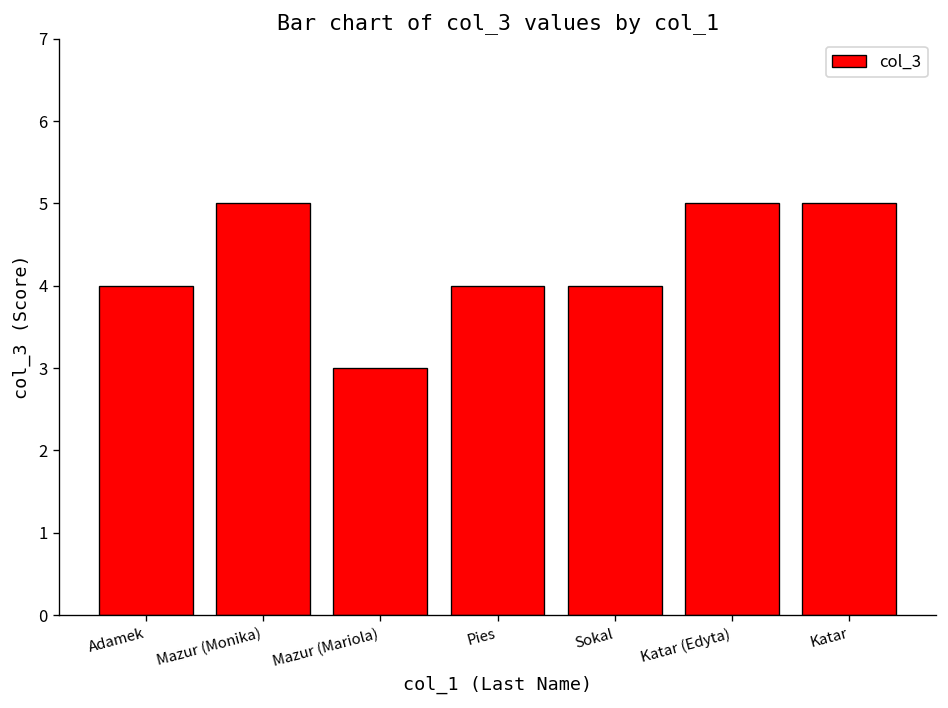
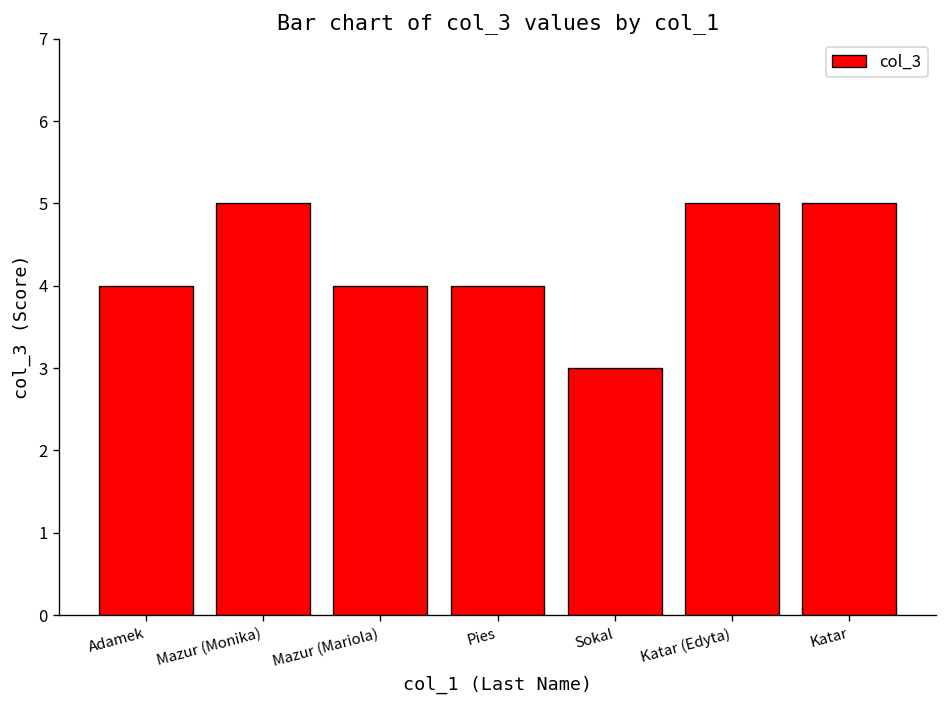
  {
    "Adamek": 4,
    "Mazur (Monika)": 5,
-   "Mazur (Mariola)": 3,
+   "Mazur (Mariola)": 4,
    "Pies": 4,
-   "Sokal": 4,
+   "Sokal": 3,
    "Katar (Edyta)": 5,
    "Katar": 5
  }
